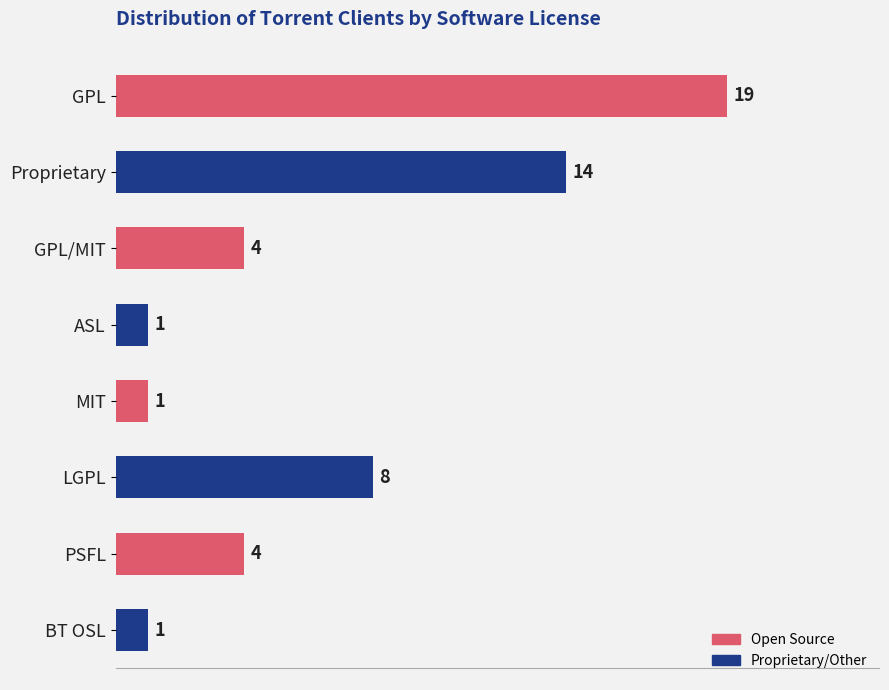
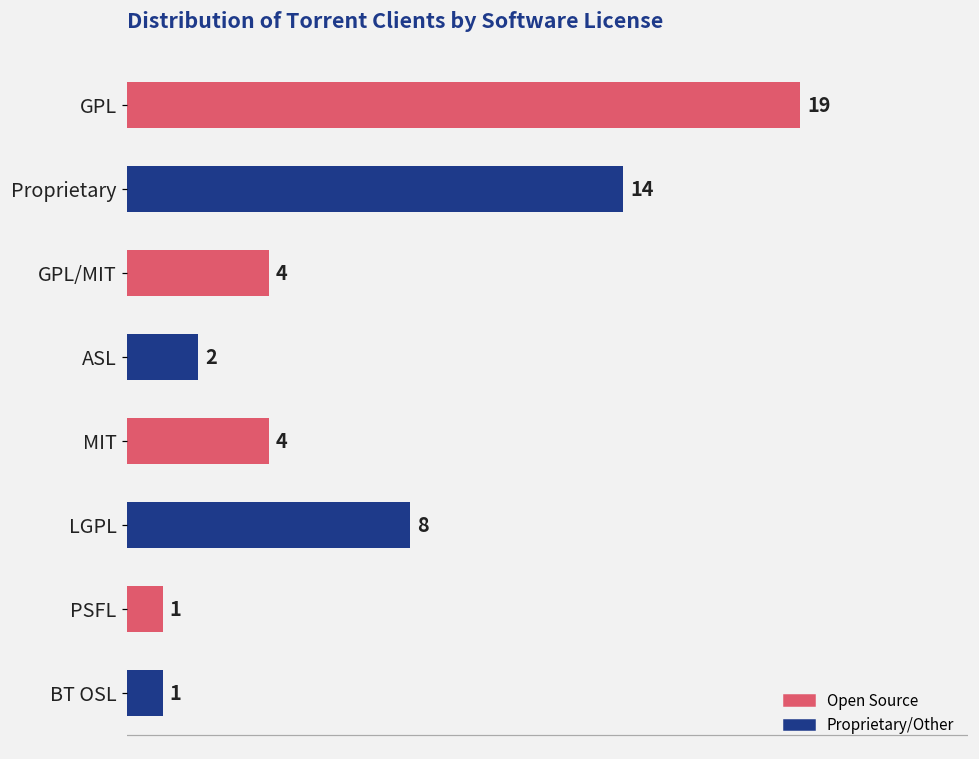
  {
    "GPL": 19,
    "Proprietary": 14,
    "GPL/MIT": 4,
-   "ASL": 1,
-   "MIT": 1,
+   "ASL": 2,
+   "MIT": 4,
    "LGPL": 8,
-   "PSFL": 4,
+   "PSFL": 1,
    "BT OSL": 1
  }
